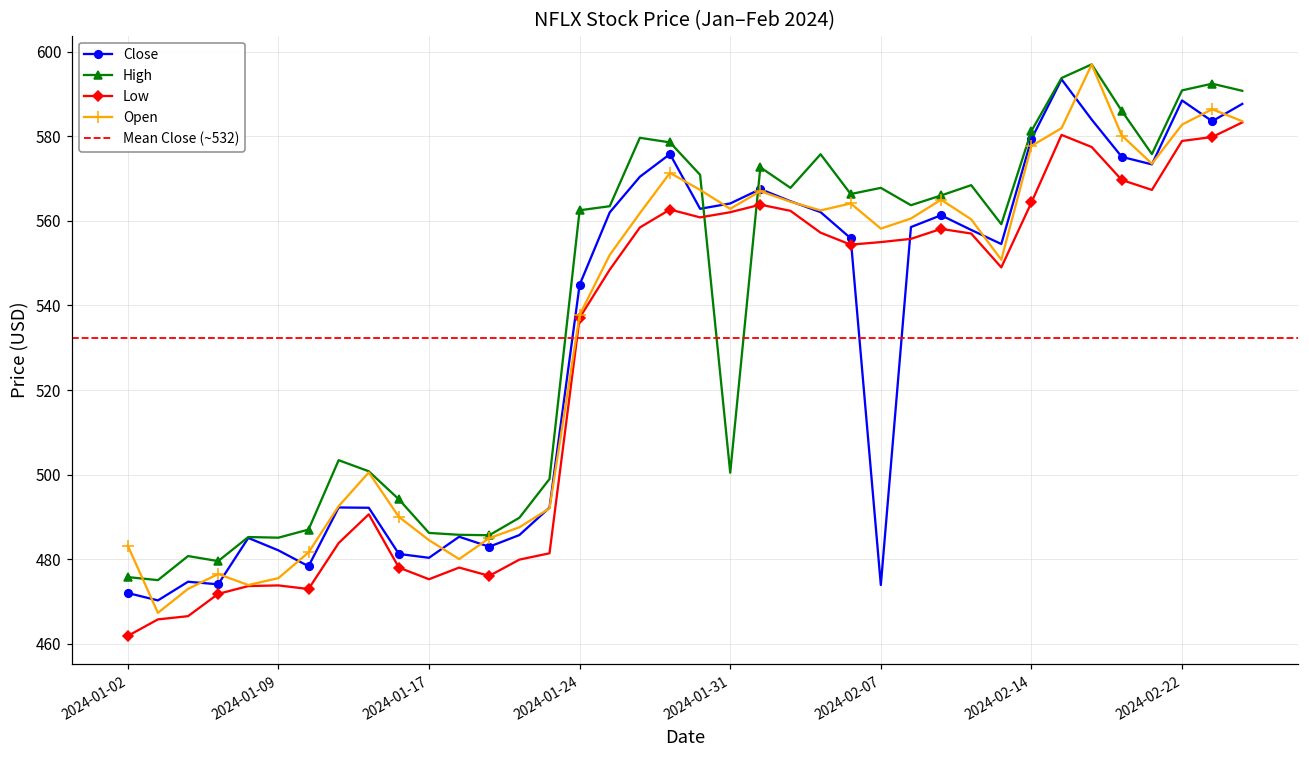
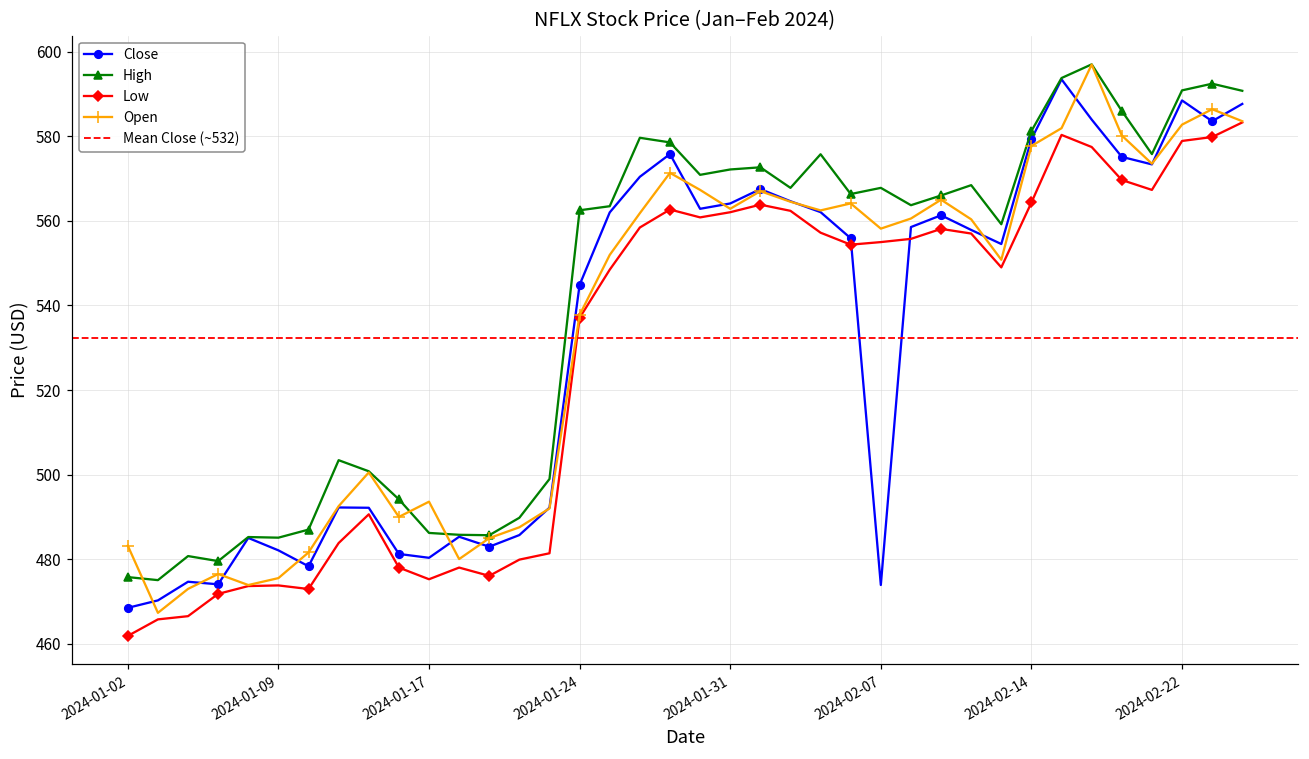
  {
    "Close": {
-     "2024-01-02": 472,
+     "2024-01-02": 469,
      "2024-01-09": 482,
      "2024-01-17": 480,
      "2024-01-24": 545,
      "2024-01-31": 564,
      "2024-02-07": 474,
      "2024-02-14": 579,
      "2024-02-22": 588
    },
    "High": {
      "2024-01-02": 476,
      "2024-01-09": 485,
      "2024-01-17": 486,
      "2024-01-24": 563,
-     "2024-01-31": 500,
+     "2024-01-31": 572,
      "2024-02-07": 568,
      "2024-02-14": 581,
      "2024-02-22": 591
    },
    "Low": {
      "2024-01-02": 462,
      "2024-01-09": 474,
      "2024-01-17": 475,
      "2024-01-24": 537,
      "2024-01-31": 562,
      "2024-02-07": 555,
      "2024-02-14": 564,
      "2024-02-22": 579
    },
    "Open": {
      "2024-01-02": 483,
      "2024-01-09": 476,
-     "2024-01-17": 485,
+     "2024-01-17": 494,
      "2024-01-24": 538,
      "2024-01-31": 563,
      "2024-02-07": 558,
      "2024-02-14": 578,
      "2024-02-22": 583
    }
  }
